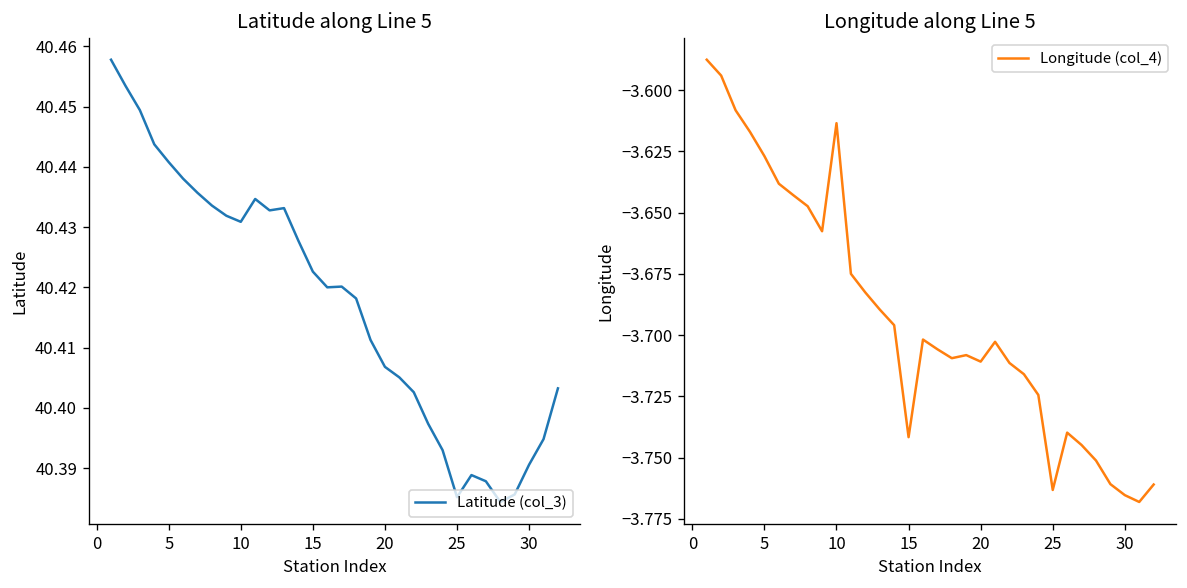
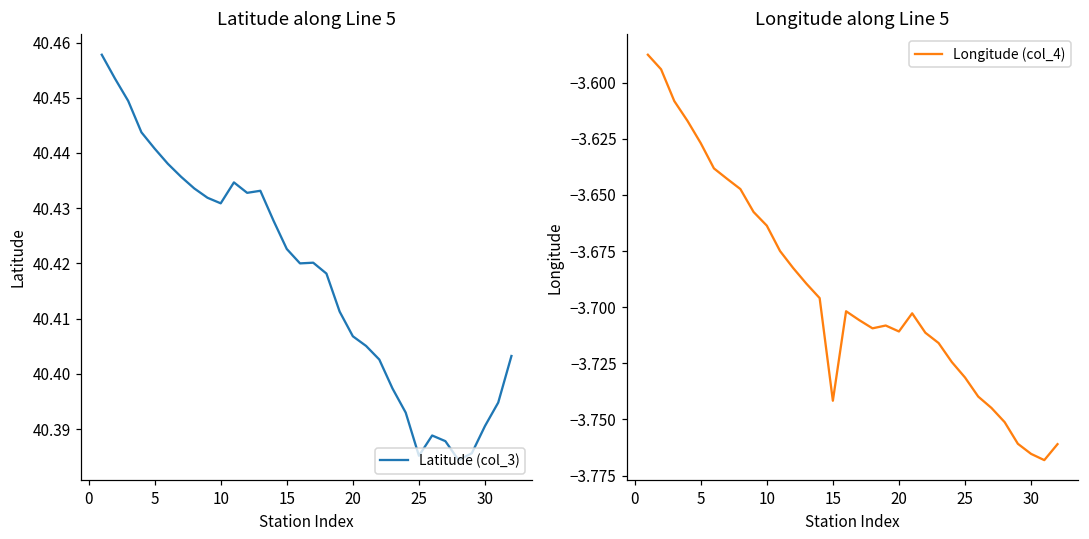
  {
    "Latitude along Line 5": {
      "5": 40.441,
      "10": 40.431,
      "15": 40.423,
      "20": 40.407,
      "30": 40.391
    },
    "Longitude along Line 5": {
      "5": -3.627,
-     "10": -3.613,
+     "10": -3.664,
      "15": -3.742,
      "20": -3.711,
-     "25": -3.763,
+     "25": -3.731,
      "30": -3.765
    }
  }
